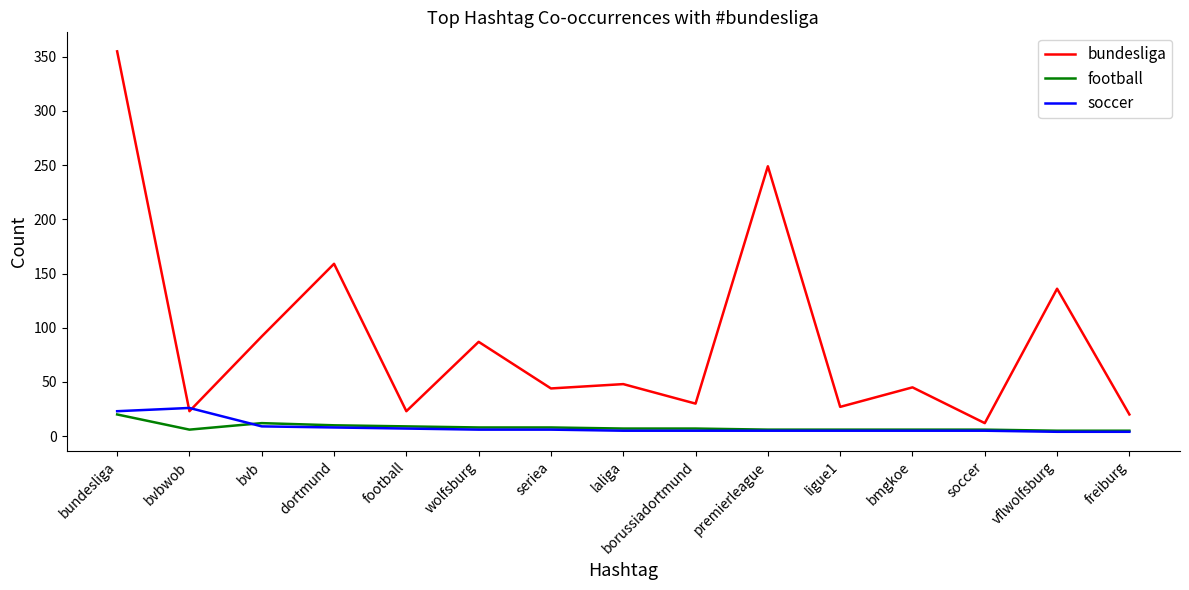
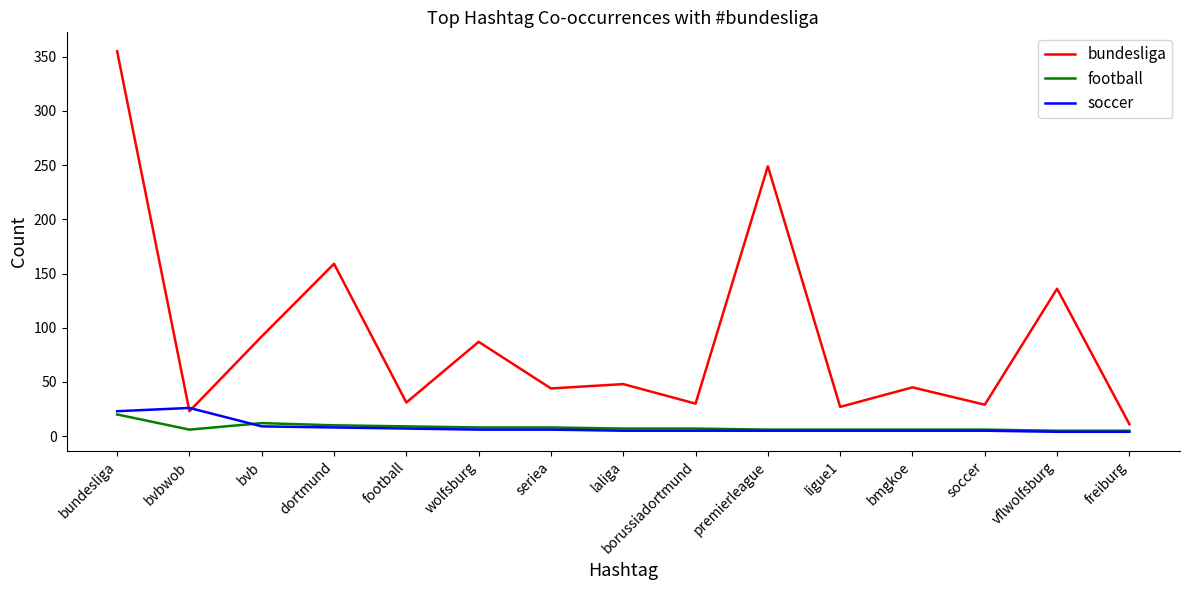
  {
    "bundesliga": {
      "bundesliga": 355,
      "bvbwob": 23,
      "bvb": 92,
      "dortmund": 159,
-     "football": 23,
+     "football": 31,
      "wolfsburg": 87,
      "seriea": 44,
      "laliga": 48,
      "borussiadortmund": 30,
      "premierleague": 249,
      "ligue1": 27,
      "bmgkoe": 45,
-     "soccer": 12,
+     "soccer": 29,
      "vflwolfsburg": 136,
-     "freiburg": 20
+     "freiburg": 11
    },
    "football": {
      "bundesliga": 20,
      "bvbwob": 6,
      "bvb": 12
    },
    "soccer": {
      "bundesliga": 23,
      "bvbwob": 26,
      "bvb": 9
    }
  }
